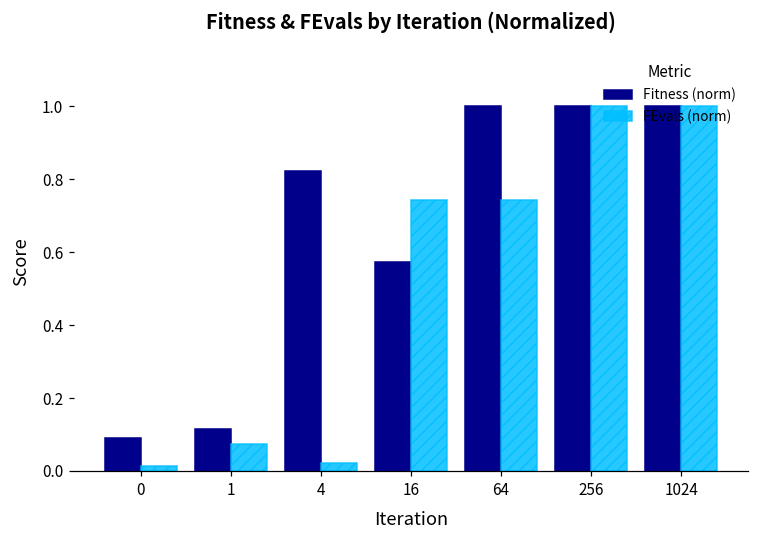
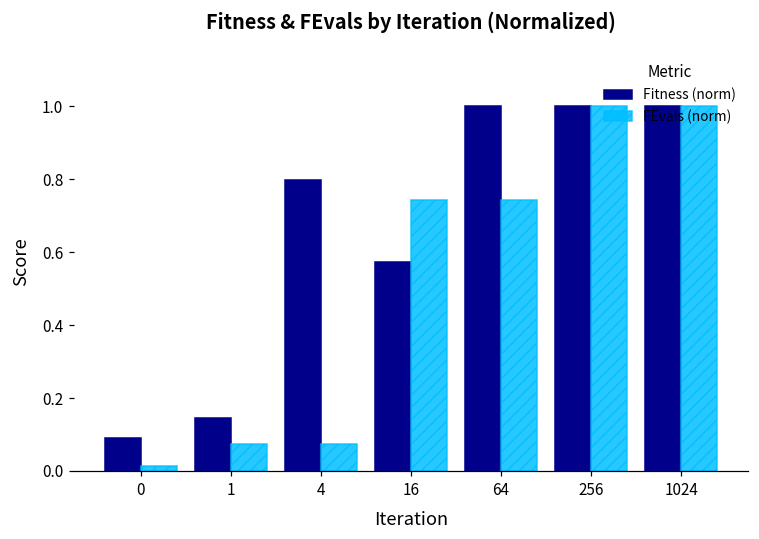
  {
    "Fitness (norm)": {
      "0": 0.09,
-     "1": 0.12,
-     "4": 0.82,
+     "1": 0.15,
+     "4": 0.80,
      "16": 0.57,
      "64": 1.00,
      "256": 1.00,
      "1024": 1.00
    },
    "FEvals (norm)": {
      "0": 0.01,
      "1": 0.07,
-     "4": 0.02,
+     "4": 0.07,
      "16": 0.74,
      "64": 0.74,
      "256": 1.00,
      "1024": 1.00
    }
  }
